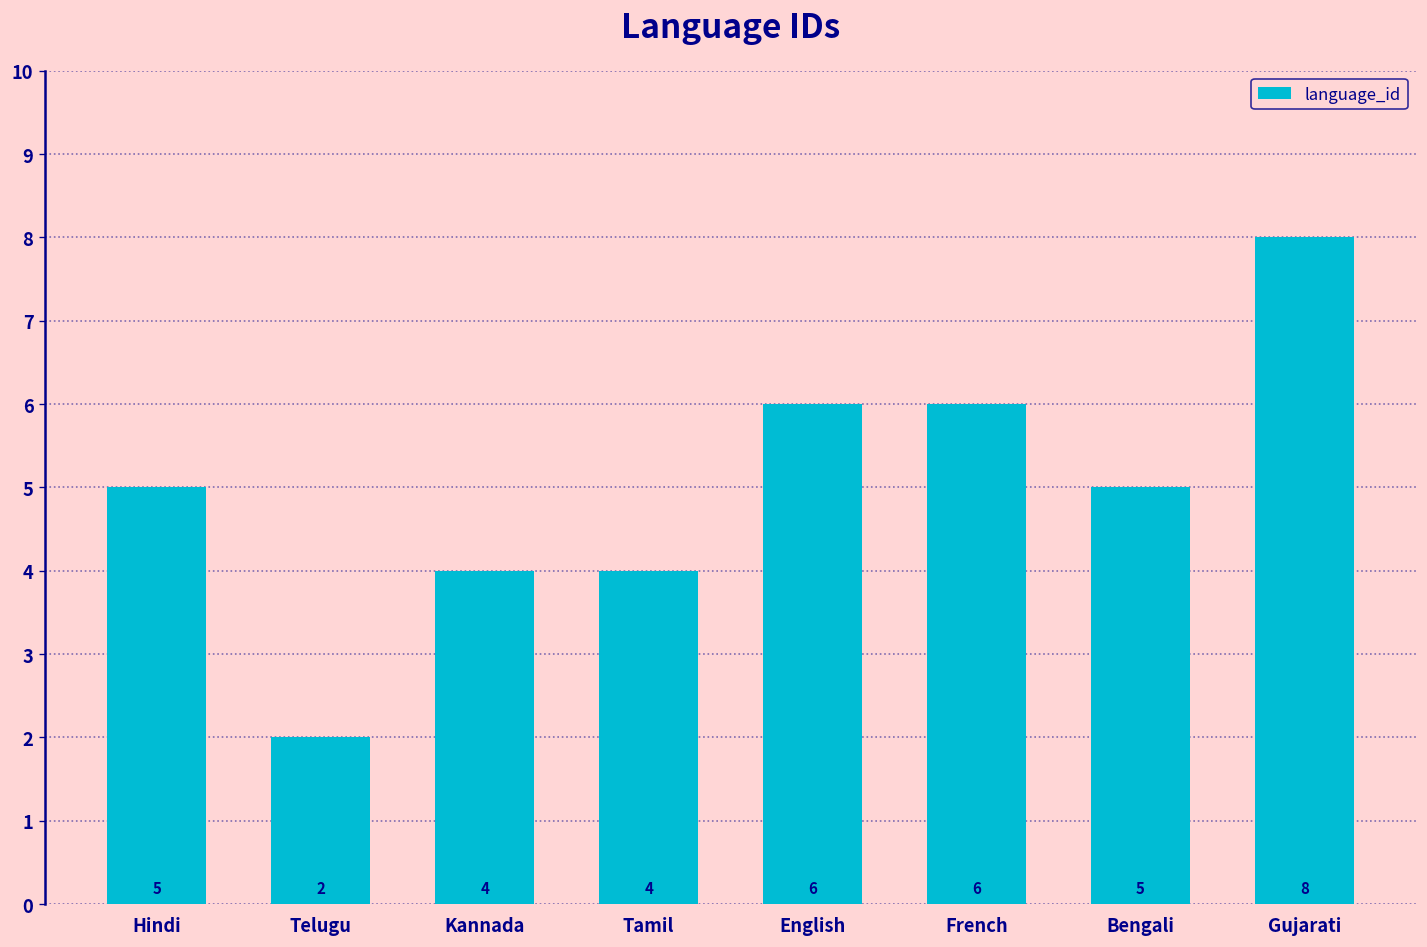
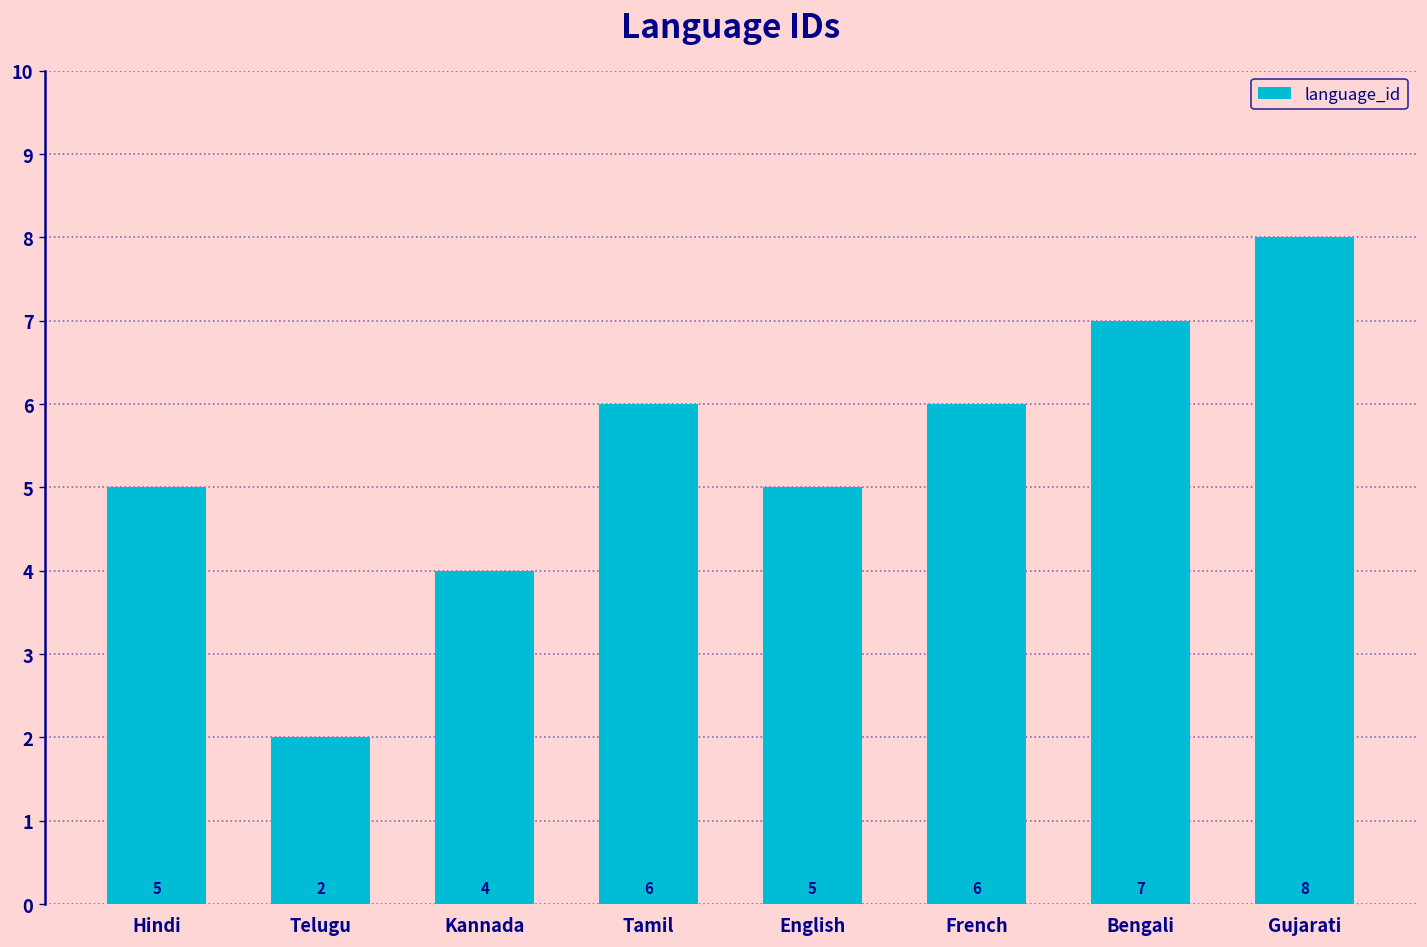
  {
    "Hindi": 5,
    "Telugu": 2,
    "Kannada": 4,
-   "Tamil": 4,
-   "English": 6,
+   "Tamil": 6,
+   "English": 5,
    "French": 6,
-   "Bengali": 5,
+   "Bengali": 7,
    "Gujarati": 8
  }
